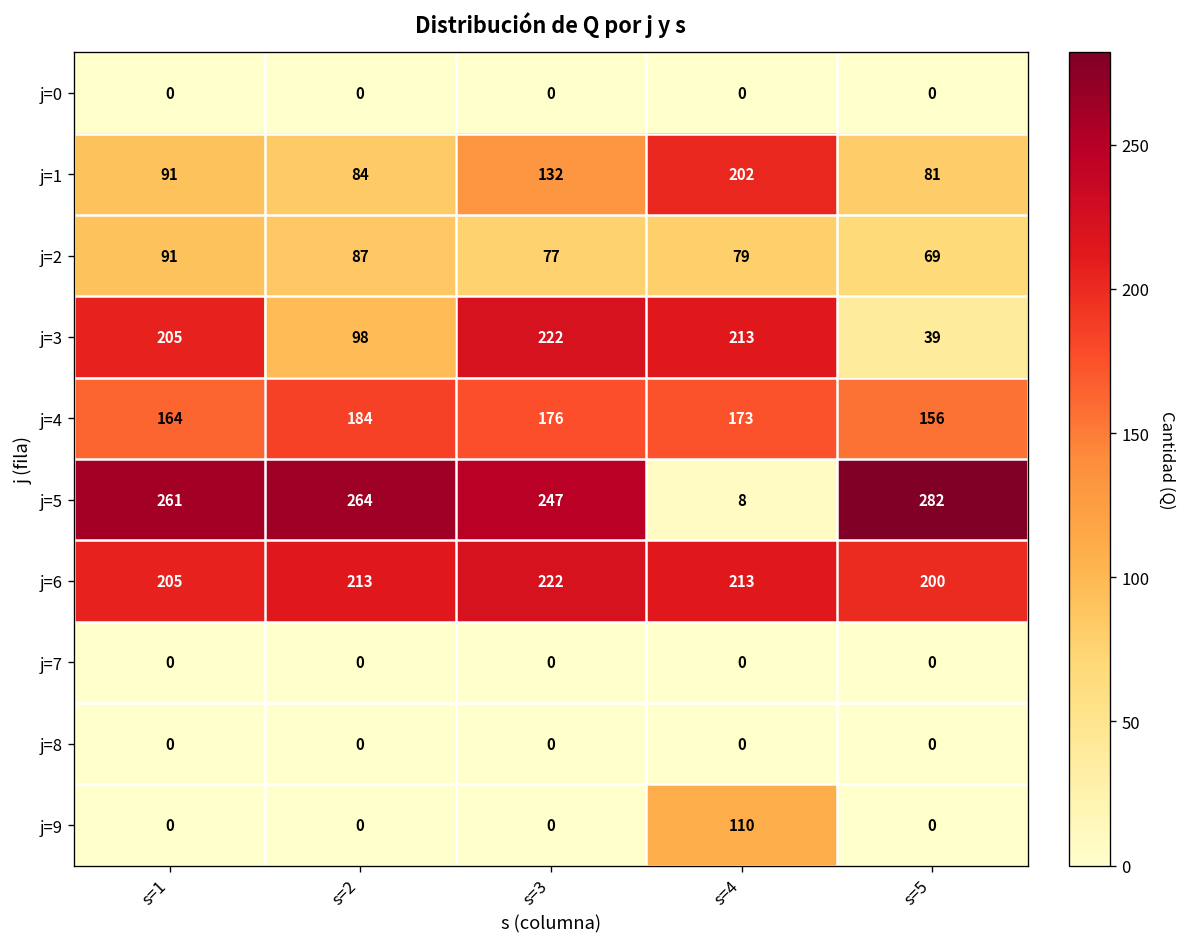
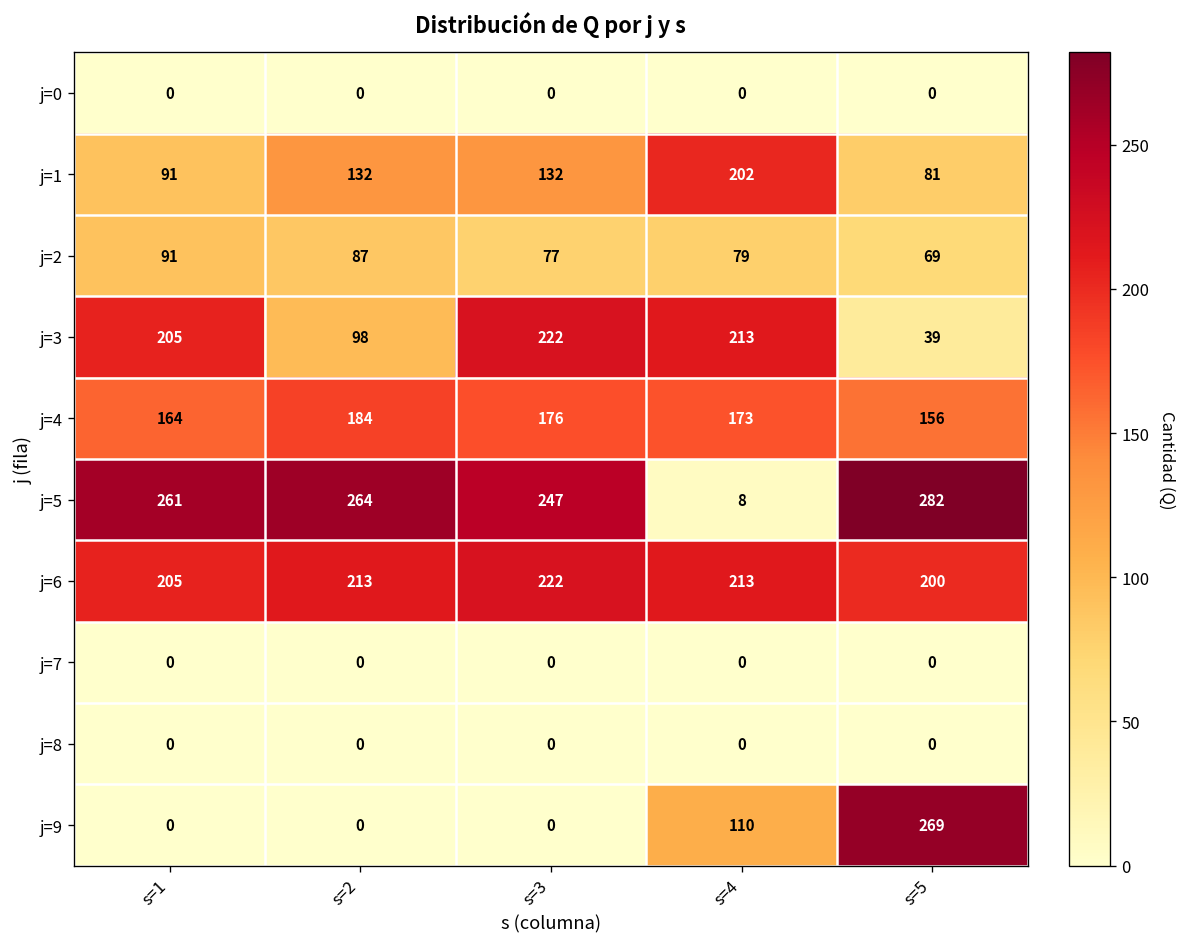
  {
    "j=0": {
      "s=1": 0,
      "s=2": 0,
      "s=3": 0,
      "s=4": 0,
      "s=5": 0
    },
    "j=1": {
      "s=1": 91,
-     "s=2": 84,
+     "s=2": 132,
      "s=3": 132,
      "s=4": 202,
      "s=5": 81
    },
    "j=2": {
      "s=1": 91,
      "s=2": 87,
      "s=3": 77,
      "s=4": 79,
      "s=5": 69
    },
    "j=3": {
      "s=1": 205,
      "s=2": 98,
      "s=3": 222,
      "s=4": 213,
      "s=5": 39
    },
    "j=4": {
      "s=1": 164,
      "s=2": 184,
      "s=3": 176,
      "s=4": 173,
      "s=5": 156
    },
    "j=5": {
      "s=1": 261,
      "s=2": 264,
      "s=3": 247,
      "s=4": 8,
      "s=5": 282
    },
    "j=6": {
      "s=1": 205,
      "s=2": 213,
      "s=3": 222,
      "s=4": 213,
      "s=5": 200
    },
    "j=7": {
      "s=1": 0,
      "s=2": 0,
      "s=3": 0,
      "s=4": 0,
      "s=5": 0
    },
    "j=8": {
      "s=1": 0,
      "s=2": 0,
      "s=3": 0,
      "s=4": 0,
      "s=5": 0
    },
    "j=9": {
      "s=1": 0,
      "s=2": 0,
      "s=3": 0,
      "s=4": 110,
-     "s=5": 0
+     "s=5": 269
    }
  }
